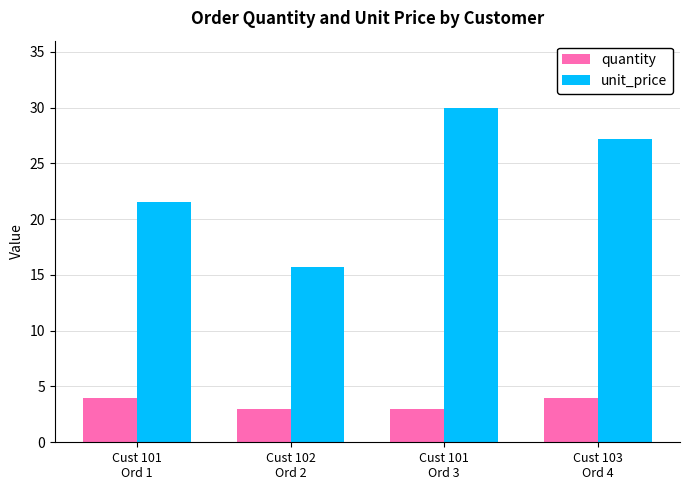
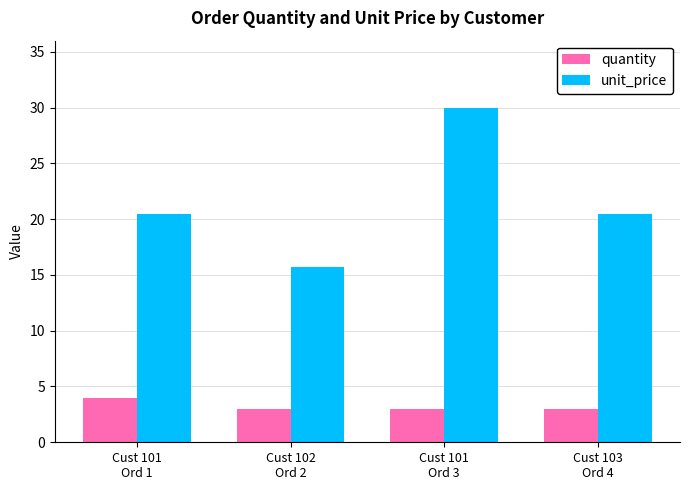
  {
    "quantity": {
      "Cust 101 Ord 1": 4,
      "Cust 102 Ord 2": 3,
      "Cust 101 Ord 3": 3,
-     "Cust 103 Ord 4": 4
+     "Cust 103 Ord 4": 3
    },
    "unit_price": {
-     "Cust 101 Ord 1": 21.5,
+     "Cust 101 Ord 1": 20.5,
      "Cust 102 Ord 2": 15.8,
      "Cust 101 Ord 3": 30.0,
-     "Cust 103 Ord 4": 27.2
+     "Cust 103 Ord 4": 20.5
    }
  }
